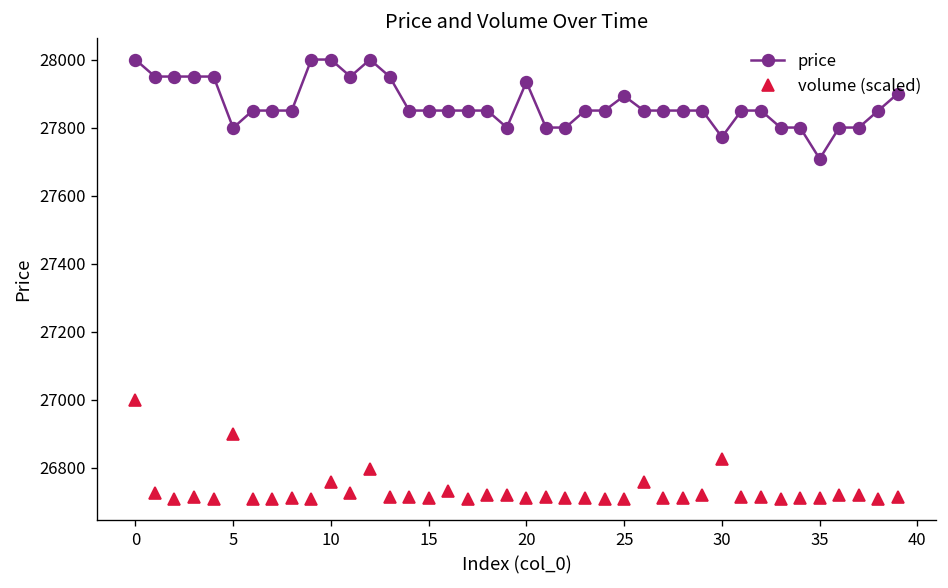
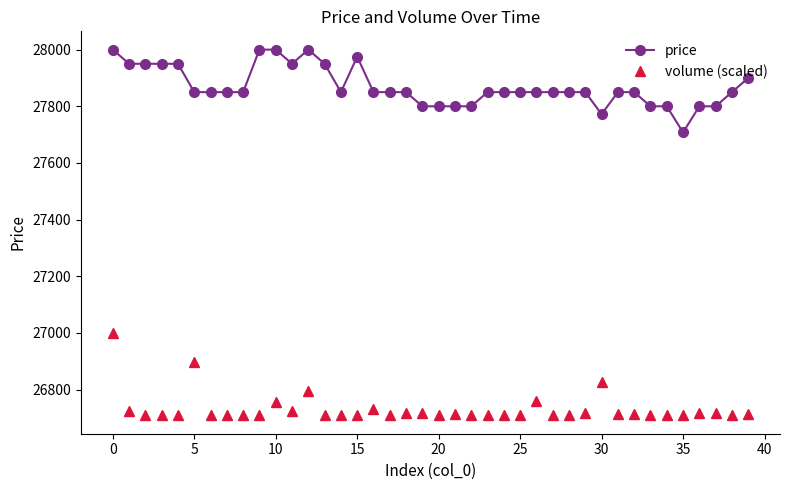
  {
    "price": {
      "0": 28000,
-     "5": 27800,
+     "5": 27850,
      "10": 28000,
-     "15": 27850,
-     "20": 27930,
-     "25": 27890,
+     "15": 27980,
+     "20": 27800,
+     "25": 27850,
      "30": 27770,
      "35": 27710
    },
    "volume (scaled)": {
      "0": 27000,
      "5": 26900,
      "10": 26760,
      "15": 26710,
      "20": 26710,
      "25": 26710,
      "30": 26830,
      "35": 26710
    }
  }
